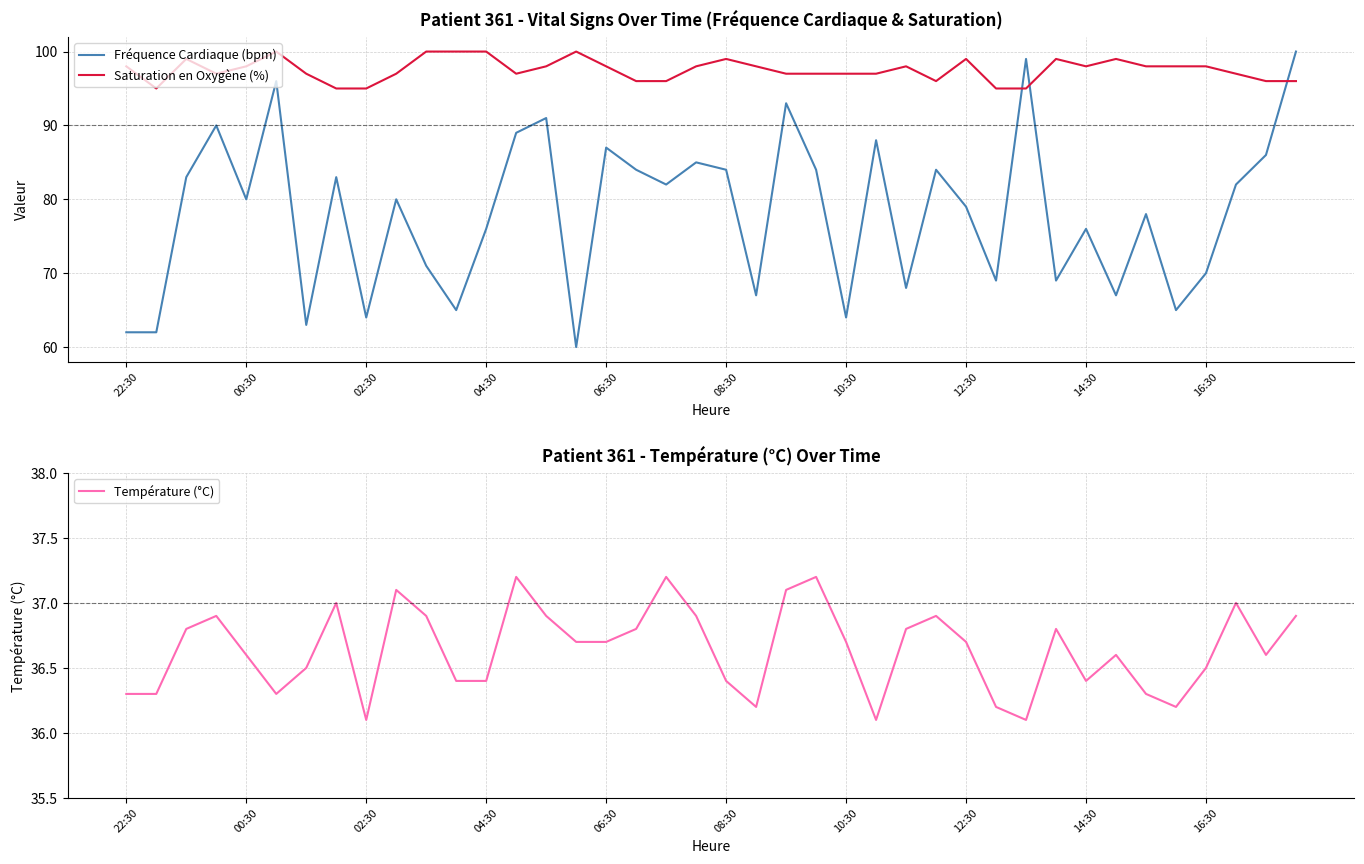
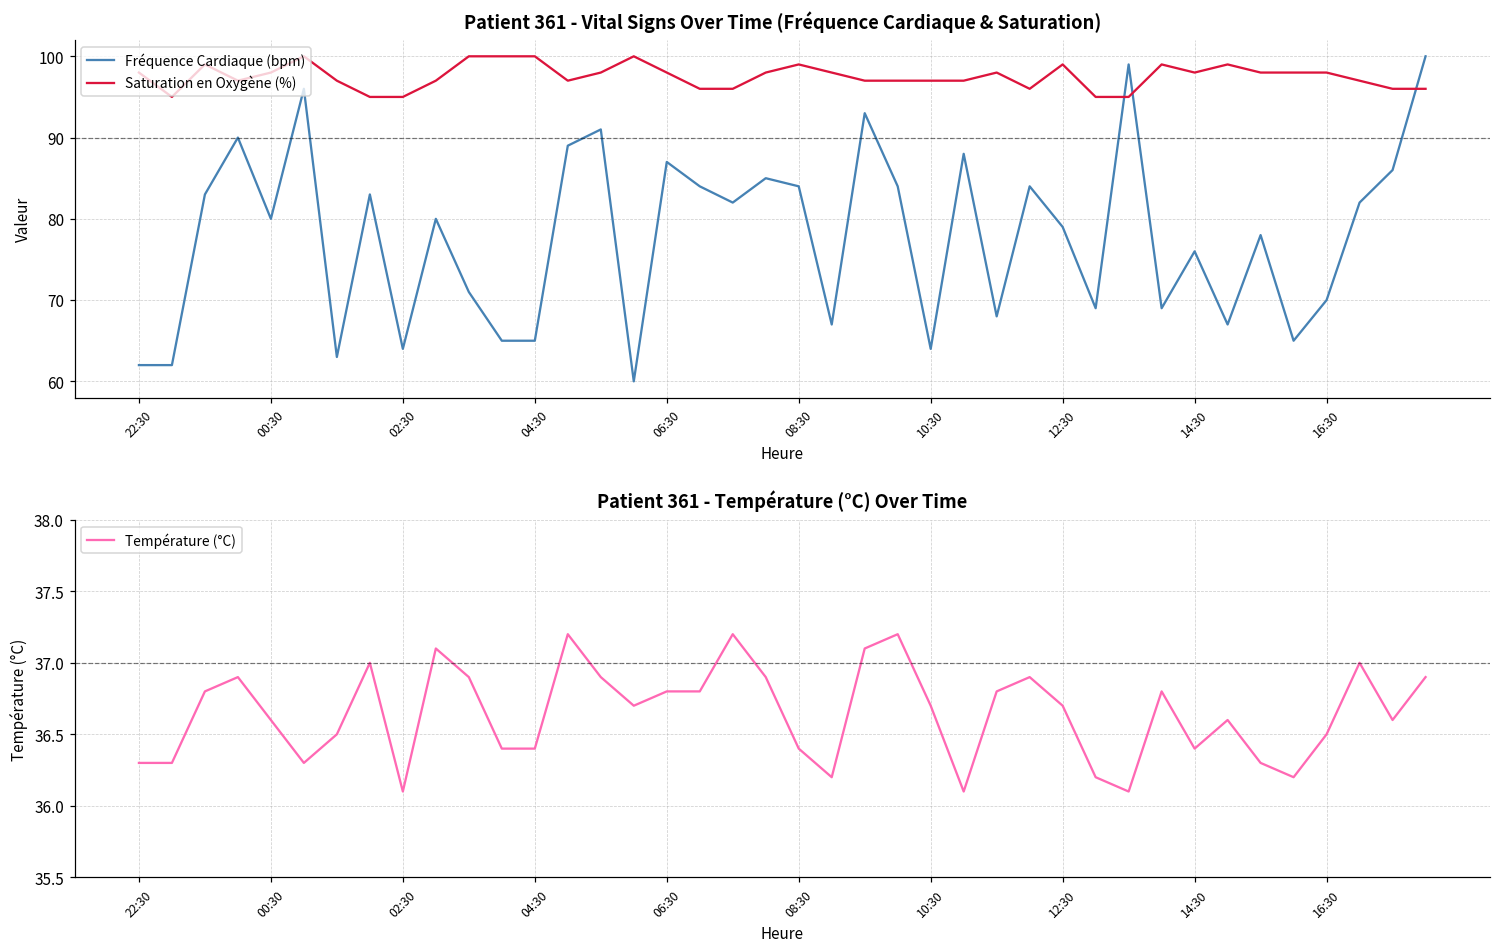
  {
    "Patient 361 - Vital Signs Over Time (Fréquence Cardiaque & Saturation)": {
      "Fréquence Cardiaque (bpm)": {
        "22:30": 62,
        "00:30": 80,
        "02:30": 64,
-       "04:30": 76,
+       "04:30": 65,
        "06:30": 87,
        "08:30": 84,
        "10:30": 64,
        "12:30": 79,
        "14:30": 76,
        "16:30": 70
      },
      "Saturation en Oxygène (%)": {
        "02:30": 95,
        "04:30": 100,
        "06:30": 98,
        "08:30": 99,
        "10:30": 97,
        "12:30": 99,
        "14:30": 98,
        "16:30": 98
      }
    },
    "Patient 361 - Température (°C) Over Time": {
      "22:30": 36.3,
      "00:30": 36.6,
      "02:30": 36.1,
      "04:30": 36.4,
-     "06:30": 36.7,
+     "06:30": 36.8,
      "08:30": 36.4,
      "10:30": 36.7,
      "12:30": 36.7,
      "14:30": 36.4,
      "16:30": 36.5
    }
  }
